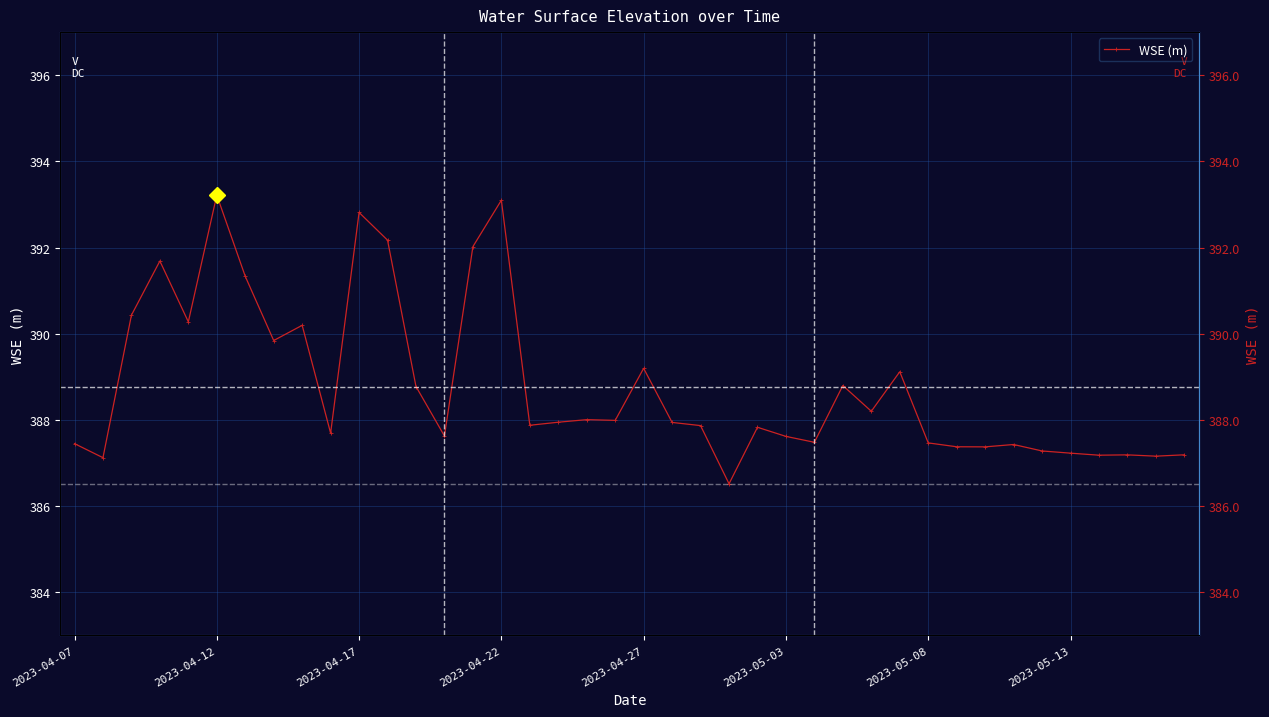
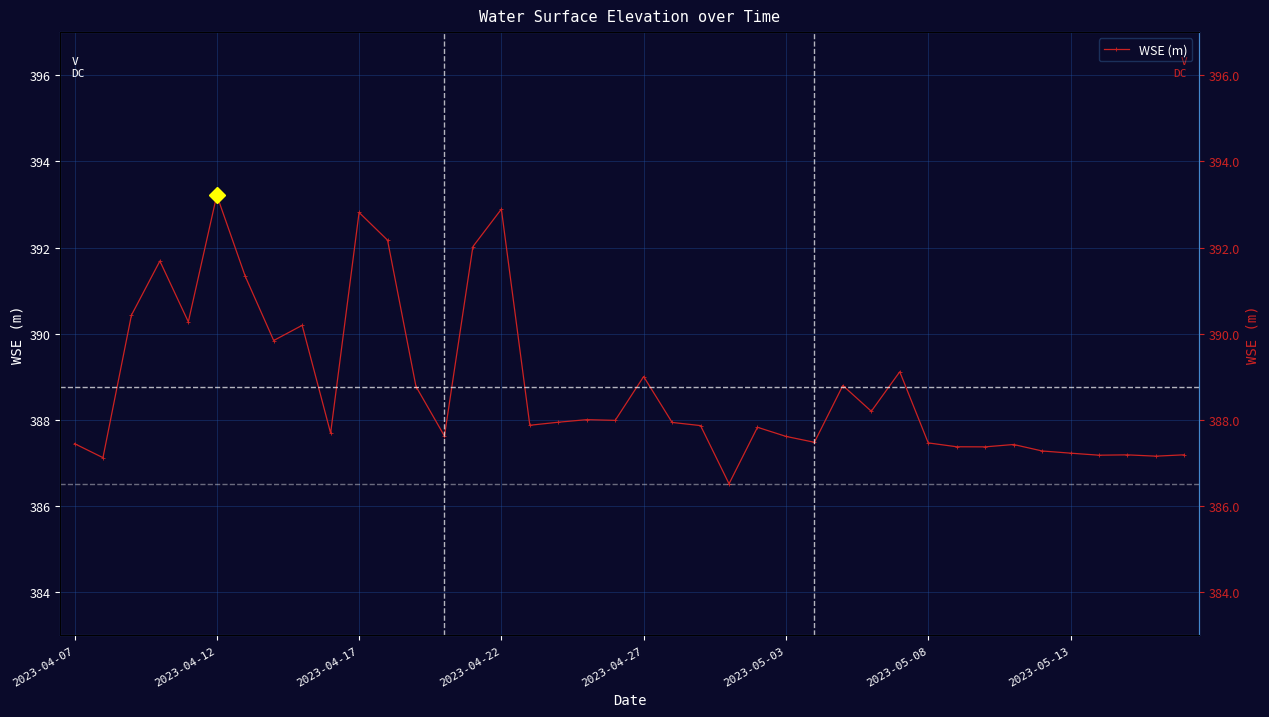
  {
    "WSE (m)": {
      "2023-04-07": 387.4,
      "2023-04-17": 392.8,
-     "2023-04-22": 393.1,
-     "2023-04-27": 389.2,
+     "2023-04-22": 392.9,
+     "2023-04-27": 389.0,
      "2023-05-03": 387.6,
      "2023-05-08": 387.5,
      "2023-05-13": 387.2
    }
  }
